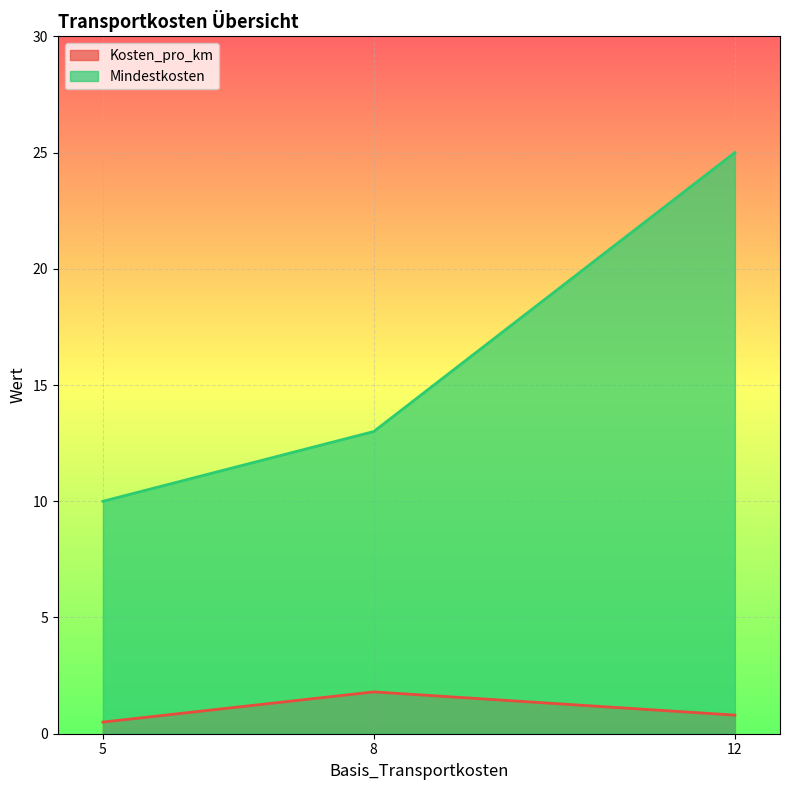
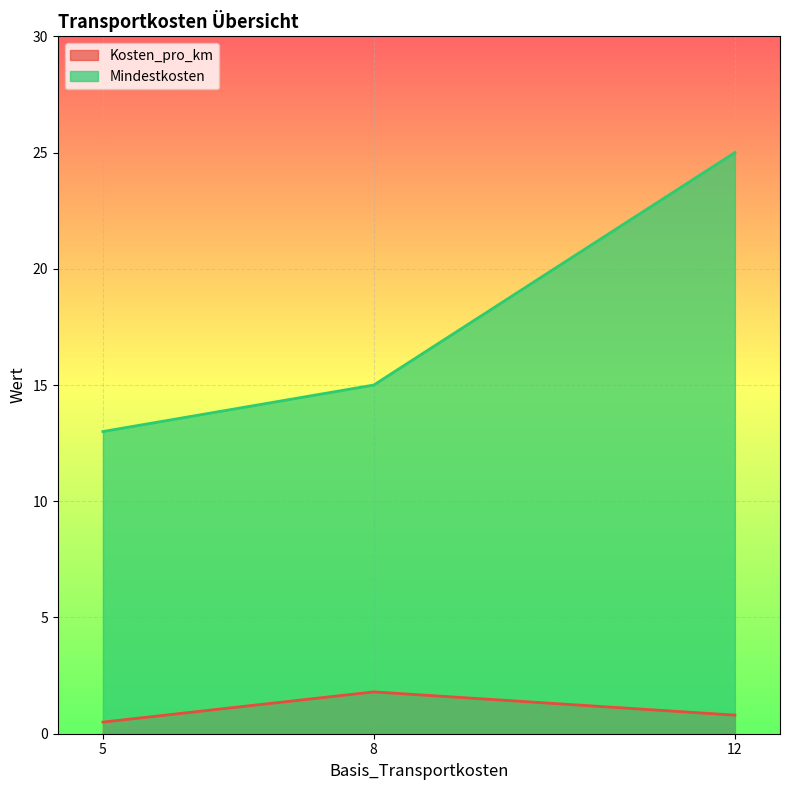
  {
    "Kosten_pro_km": {
      "5": 0.5,
      "8": 1.8,
      "12": 0.8
    },
    "Mindestkosten": {
-     "5": 10,
-     "8": 13,
+     "5": 13,
+     "8": 15,
      "12": 25
    }
  }
